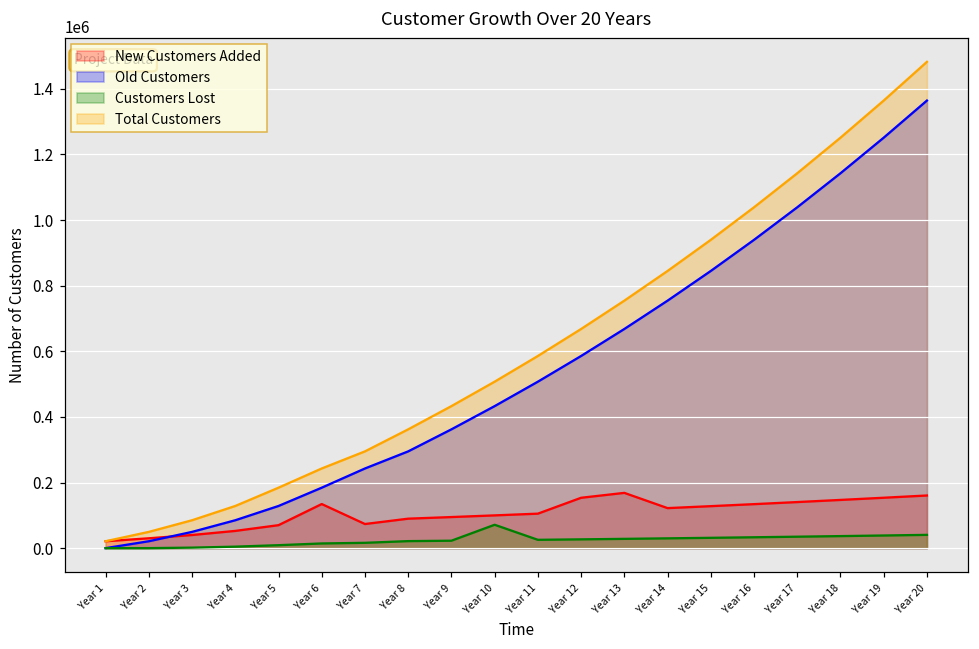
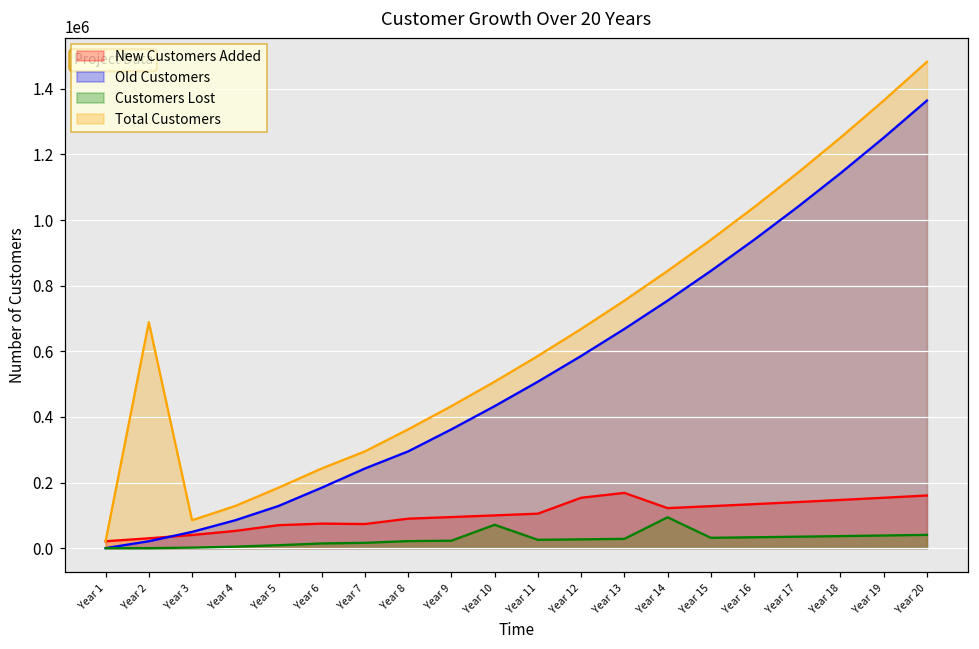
  {
    "New Customers Added": {
      "Year 2": 30000,
      "Year 3": 40000,
      "Year 4": 50000,
      "Year 5": 70000,
-     "Year 6": 130000,
+     "Year 6": 70000,
      "Year 7": 70000,
      "Year 8": 90000,
      "Year 9": 90000,
      "Year 10": 100000,
      "Year 11": 110000,
      "Year 12": 150000,
      "Year 13": 170000,
      "Year 14": 120000,
      "Year 15": 130000,
      "Year 16": 130000,
      "Year 17": 140000,
      "Year 18": 150000,
      "Year 19": 150000,
      "Year 20": 160000
    },
    "Old Customers": {
      "Year 2": 20000,
      "Year 3": 50000,
      "Year 4": 90000,
      "Year 5": 130000,
      "Year 6": 180000,
      "Year 7": 240000,
      "Year 8": 290000,
      "Year 9": 360000,
      "Year 10": 430000,
      "Year 11": 510000,
      "Year 12": 590000,
      "Year 13": 670000,
      "Year 14": 750000,
      "Year 15": 840000,
      "Year 16": 940000,
      "Year 17": 1040000,
      "Year 18": 1140000,
      "Year 19": 1250000,
      "Year 20": 1360000
    },
    "Customers Lost": {
      "Year 2": 0,
      "Year 3": 0,
      "Year 4": 0,
      "Year 5": 10000,
      "Year 6": 10000,
      "Year 7": 20000,
      "Year 8": 20000,
      "Year 9": 20000,
      "Year 10": 70000,
      "Year 11": 30000,
      "Year 12": 30000,
      "Year 13": 30000,
-     "Year 14": 30000,
+     "Year 14": 90000,
      "Year 15": 30000,
      "Year 16": 30000,
      "Year 17": 30000,
      "Year 18": 40000,
      "Year 19": 40000,
      "Year 20": 40000
    },
    "Total Customers": {
-     "Year 2": 50000,
+     "Year 2": 690000,
      "Year 3": 90000,
      "Year 4": 130000,
      "Year 5": 180000,
      "Year 6": 240000,
      "Year 7": 290000,
      "Year 8": 360000,
      "Year 9": 430000,
      "Year 10": 510000,
      "Year 11": 590000,
      "Year 12": 670000,
      "Year 13": 750000,
      "Year 14": 840000,
      "Year 15": 940000,
      "Year 16": 1040000,
      "Year 17": 1140000,
      "Year 18": 1250000,
      "Year 19": 1360000,
      "Year 20": 1480000
    }
  }
